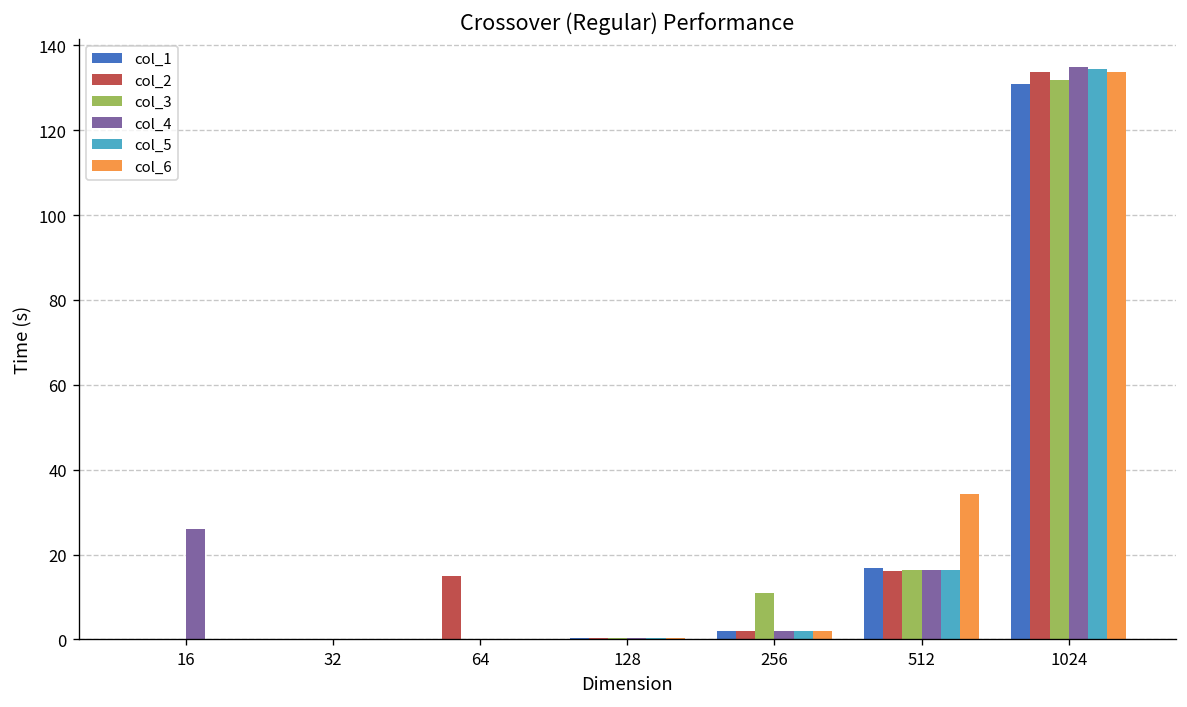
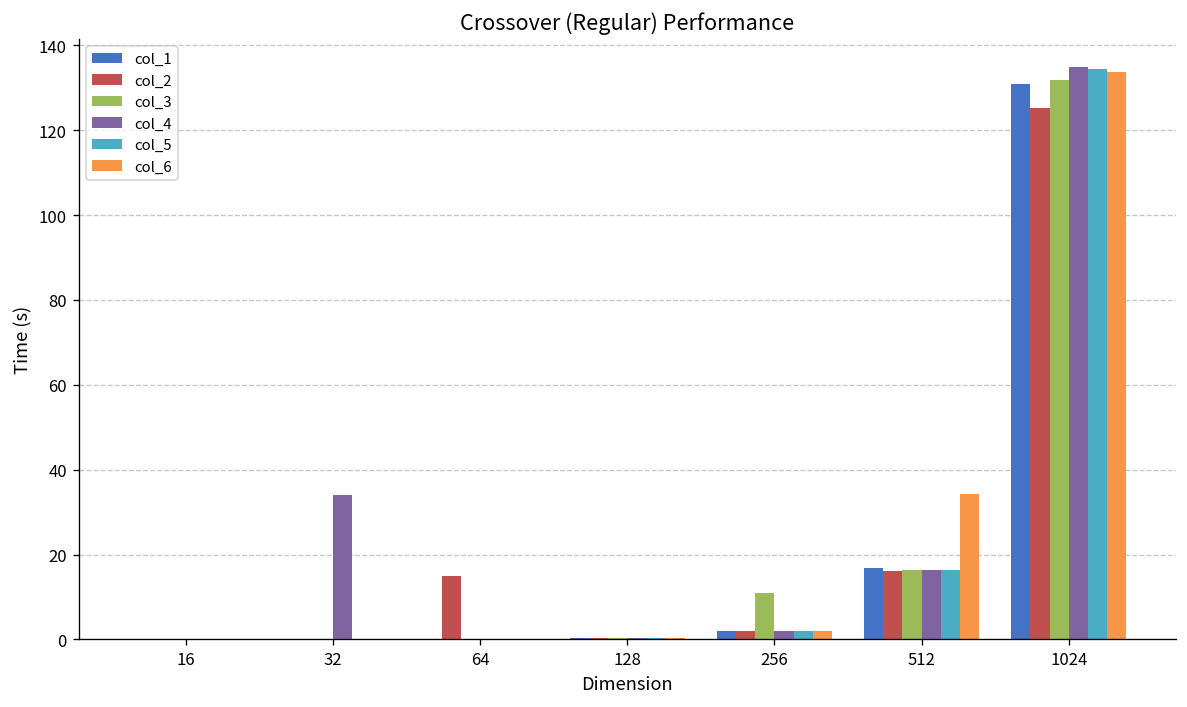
  {
    "col_2": {
      "64": 15,
      "256": 2,
      "512": 16,
-     "1024": 134
+     "1024": 125
    },
    "col_3": {
      "256": 11,
      "512": 16,
      "1024": 132
    },
    "col_4": {
-     "16": 26,
-     "32": 0,
+     "16": 0,
+     "32": 34,
      "256": 2,
      "512": 16,
      "1024": 135
    },
    "col_6": {
      "256": 2,
      "512": 34,
      "1024": 134
    }
  }
